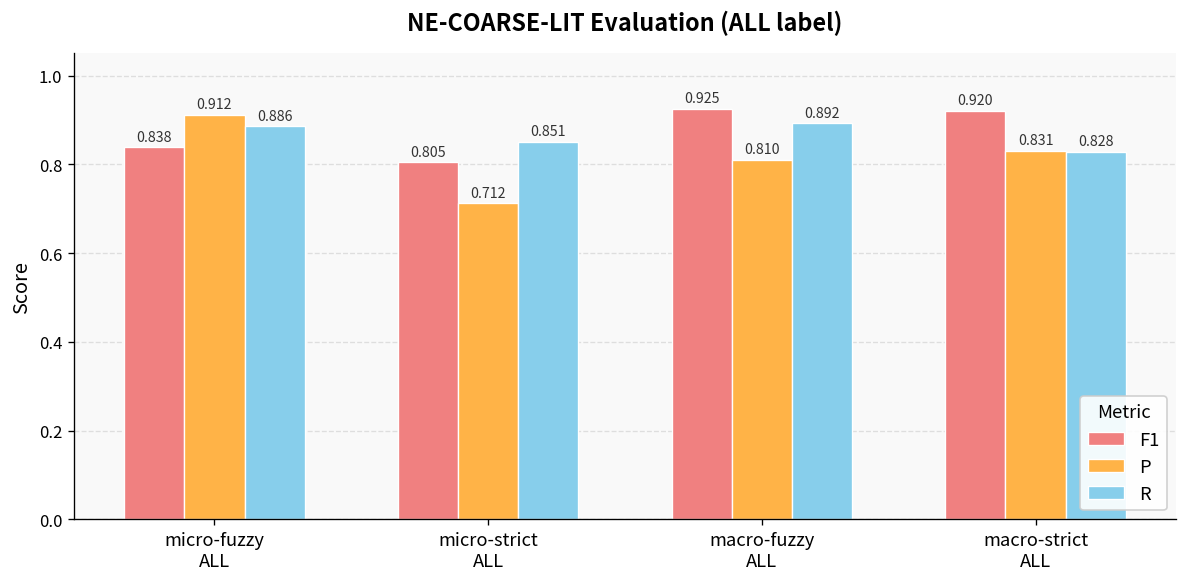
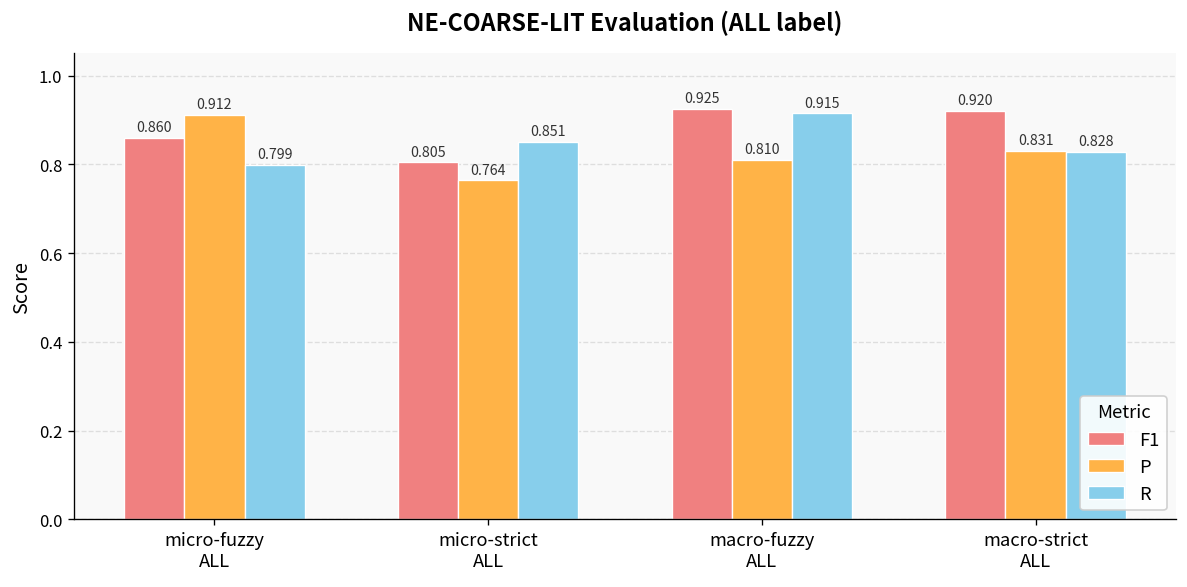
  {
    "F1": {
-     "micro-fuzzy ALL": 0.838,
+     "micro-fuzzy ALL": 0.860,
      "micro-strict ALL": 0.805,
      "macro-fuzzy ALL": 0.925,
      "macro-strict ALL": 0.920
    },
    "P": {
      "micro-fuzzy ALL": 0.912,
-     "micro-strict ALL": 0.712,
+     "micro-strict ALL": 0.764,
      "macro-fuzzy ALL": 0.810,
      "macro-strict ALL": 0.831
    },
    "R": {
-     "micro-fuzzy ALL": 0.886,
+     "micro-fuzzy ALL": 0.799,
      "micro-strict ALL": 0.851,
-     "macro-fuzzy ALL": 0.892,
+     "macro-fuzzy ALL": 0.915,
      "macro-strict ALL": 0.828
    }
  }
